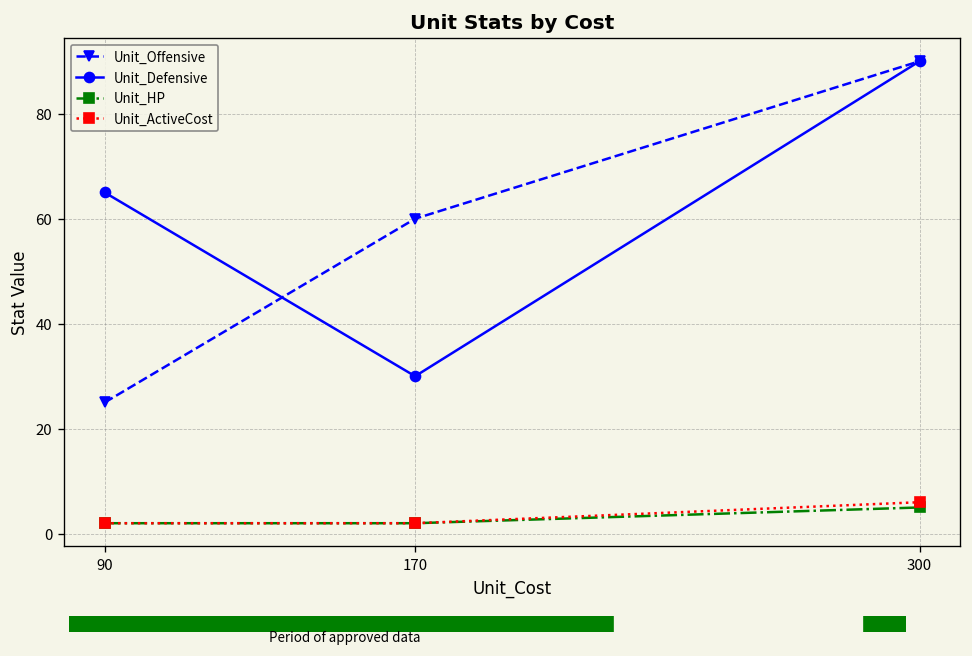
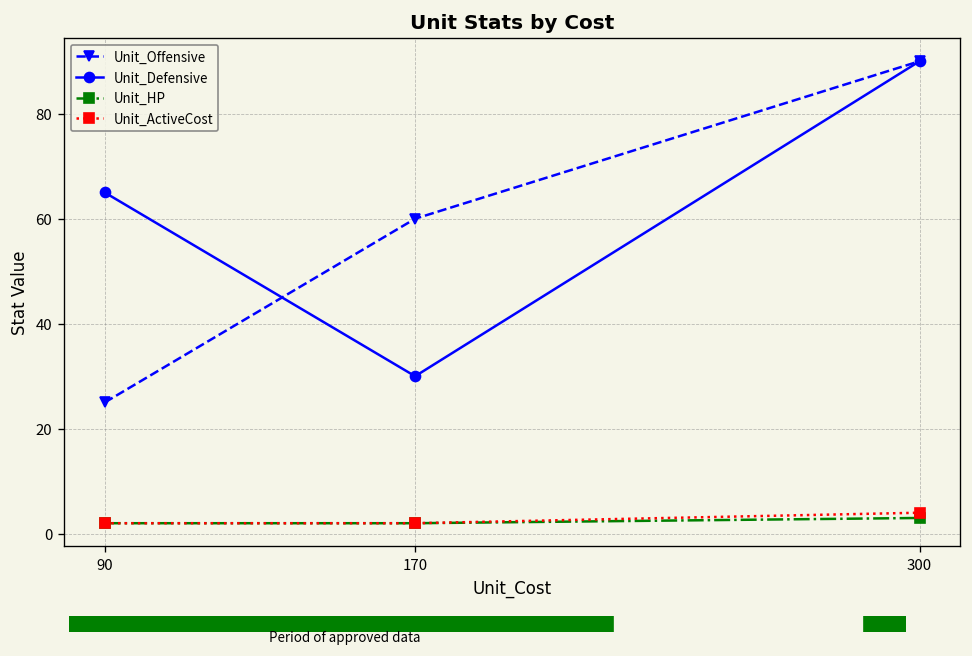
  {
    "Unit_HP": {
-     "300": 5
+     "300": 3
    },
    "Unit_ActiveCost": {
-     "300": 6
+     "300": 4
    }
  }
